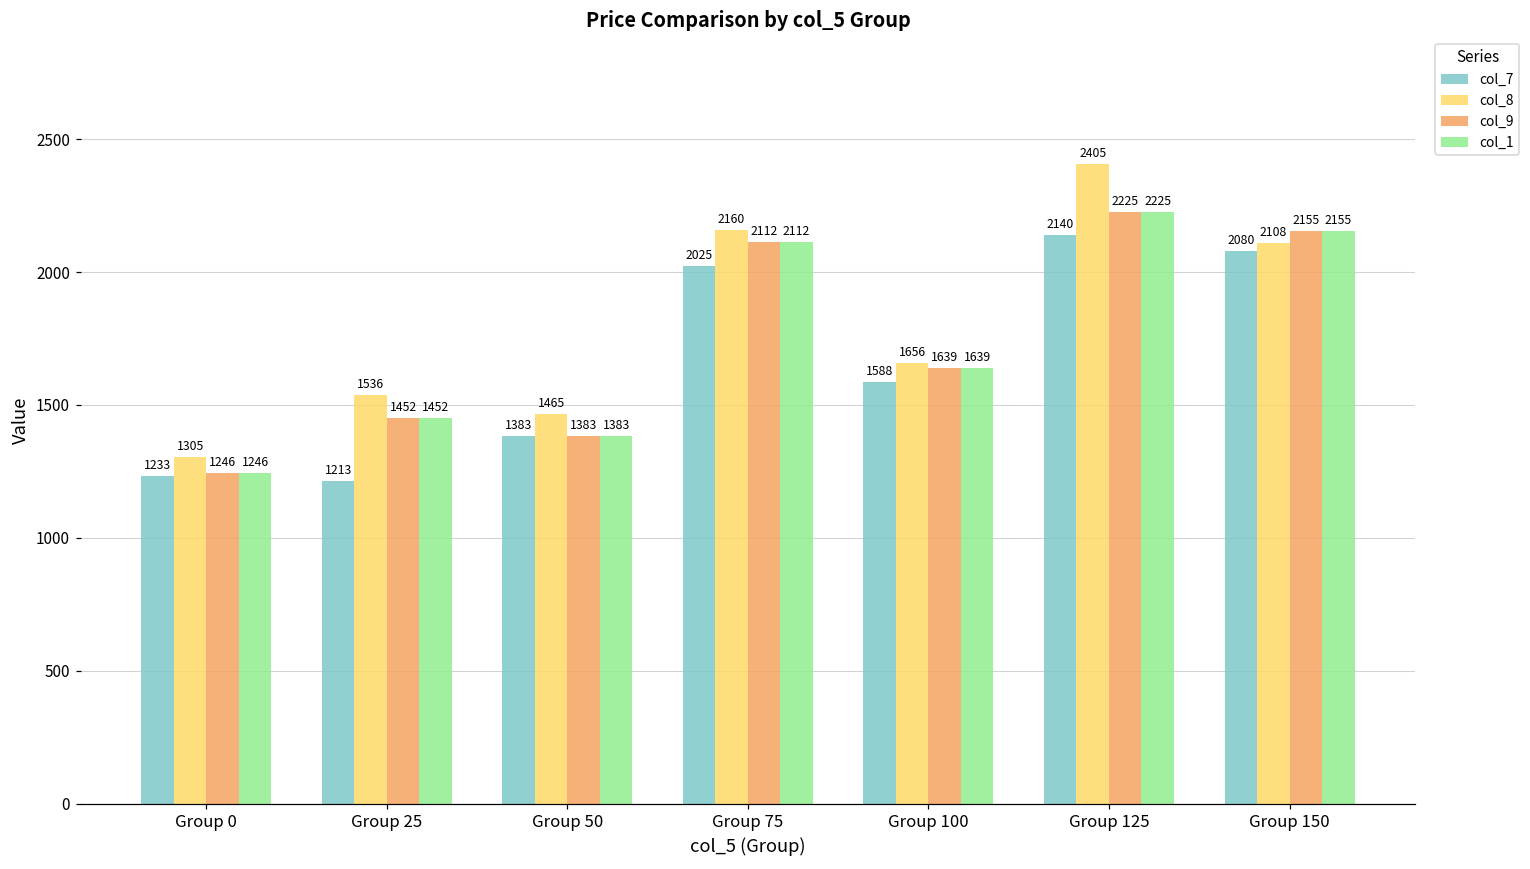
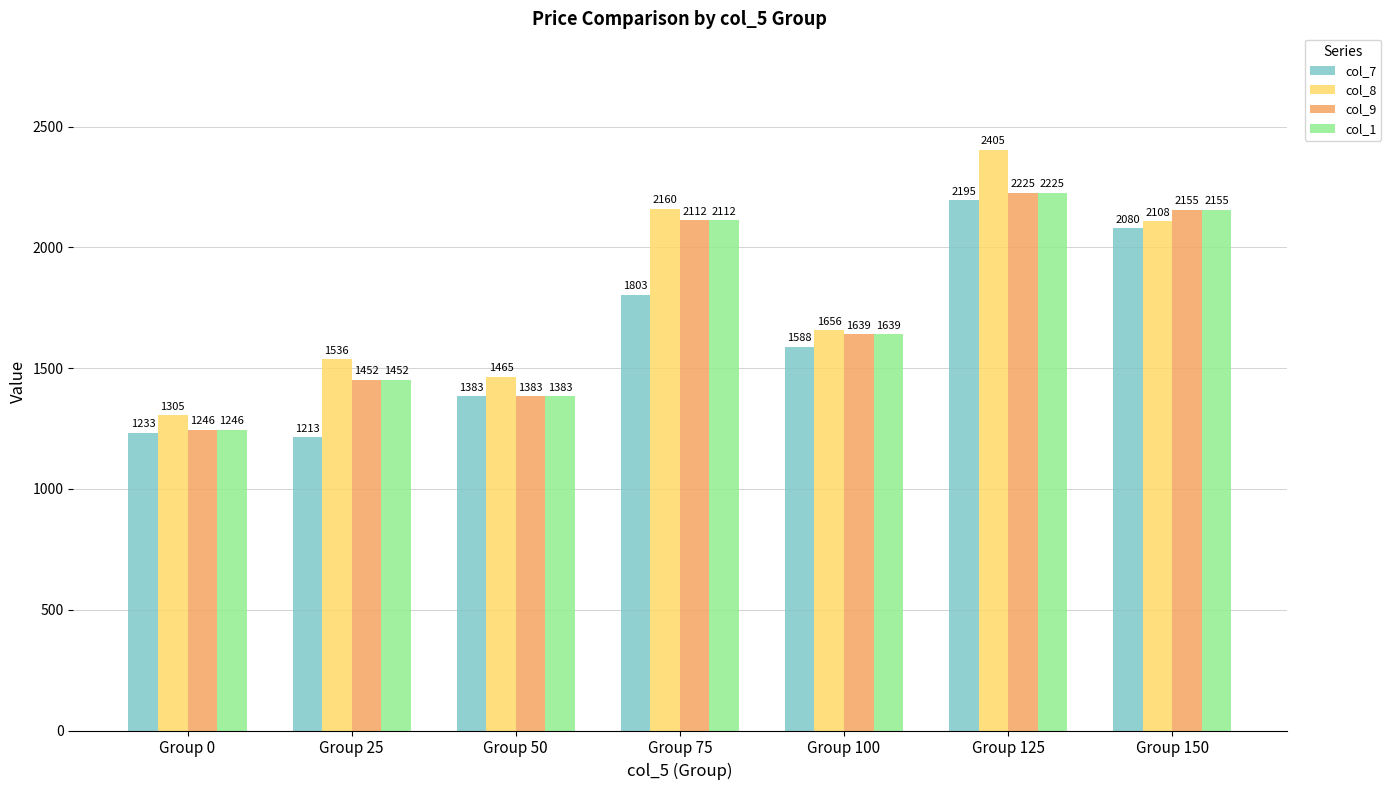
  {
    "col_7": {
      "Group 0": 1233,
      "Group 25": 1213,
      "Group 50": 1383,
-     "Group 75": 2025,
+     "Group 75": 1803,
      "Group 100": 1588,
-     "Group 125": 2140,
+     "Group 125": 2195,
      "Group 150": 2080
    },
    "col_1": {
      "Group 0": 1246,
      "Group 25": 1452,
      "Group 50": 1383,
      "Group 75": 2112,
      "Group 100": 1639,
      "Group 125": 2225,
      "Group 150": 2155
    }
  }
